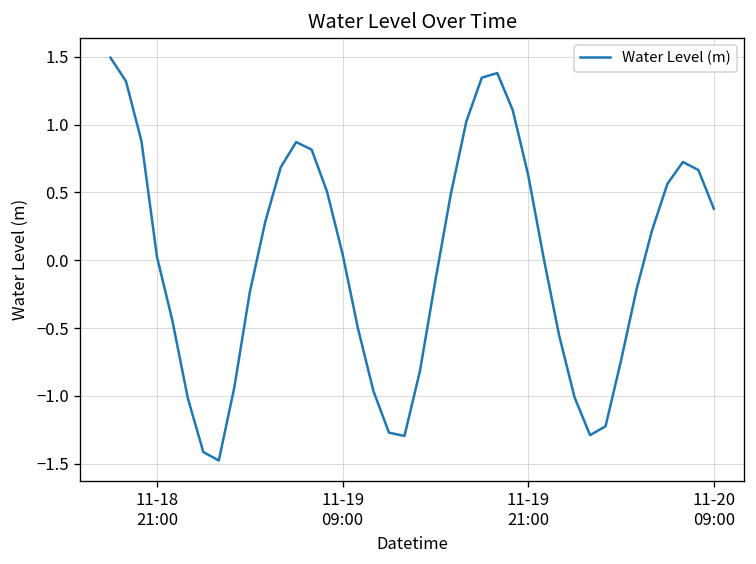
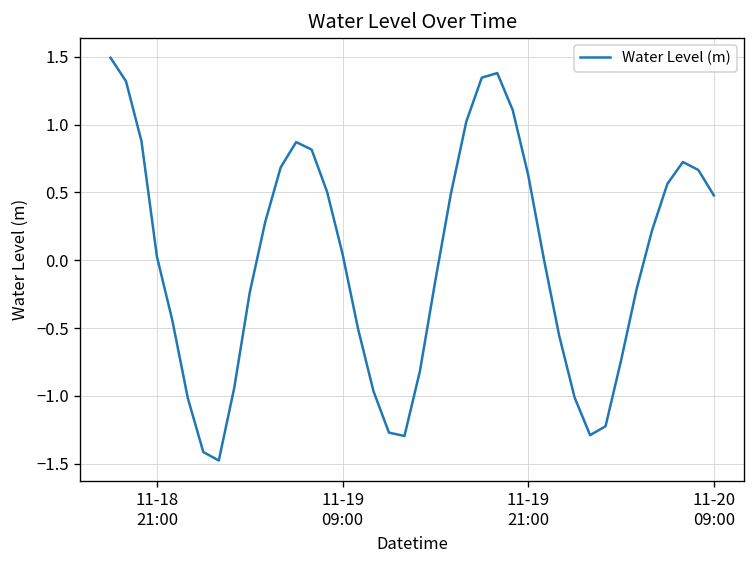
  {
    "11-18 21:00": 0.03,
    "11-19 09:00": 0.05,
    "11-19 21:00": 0.63,
-   "11-20 09:00": 0.38
+   "11-20 09:00": 0.48
  }
